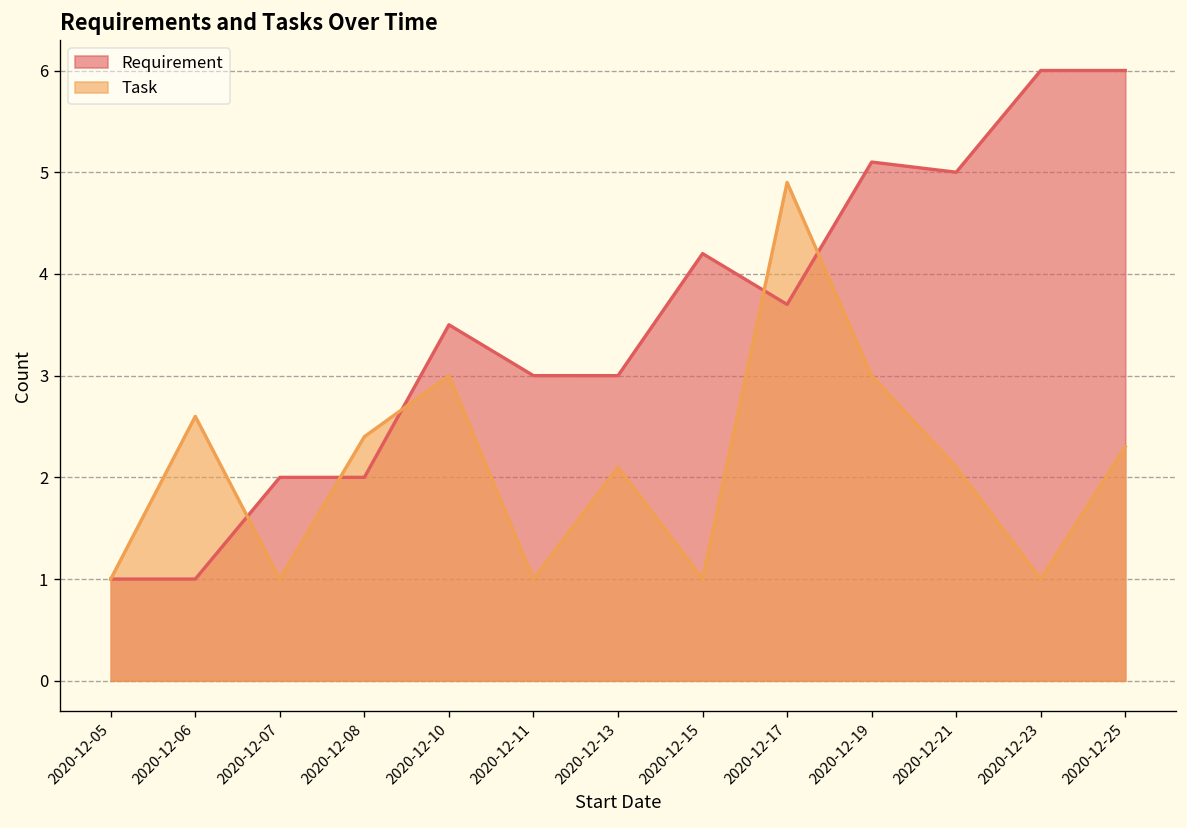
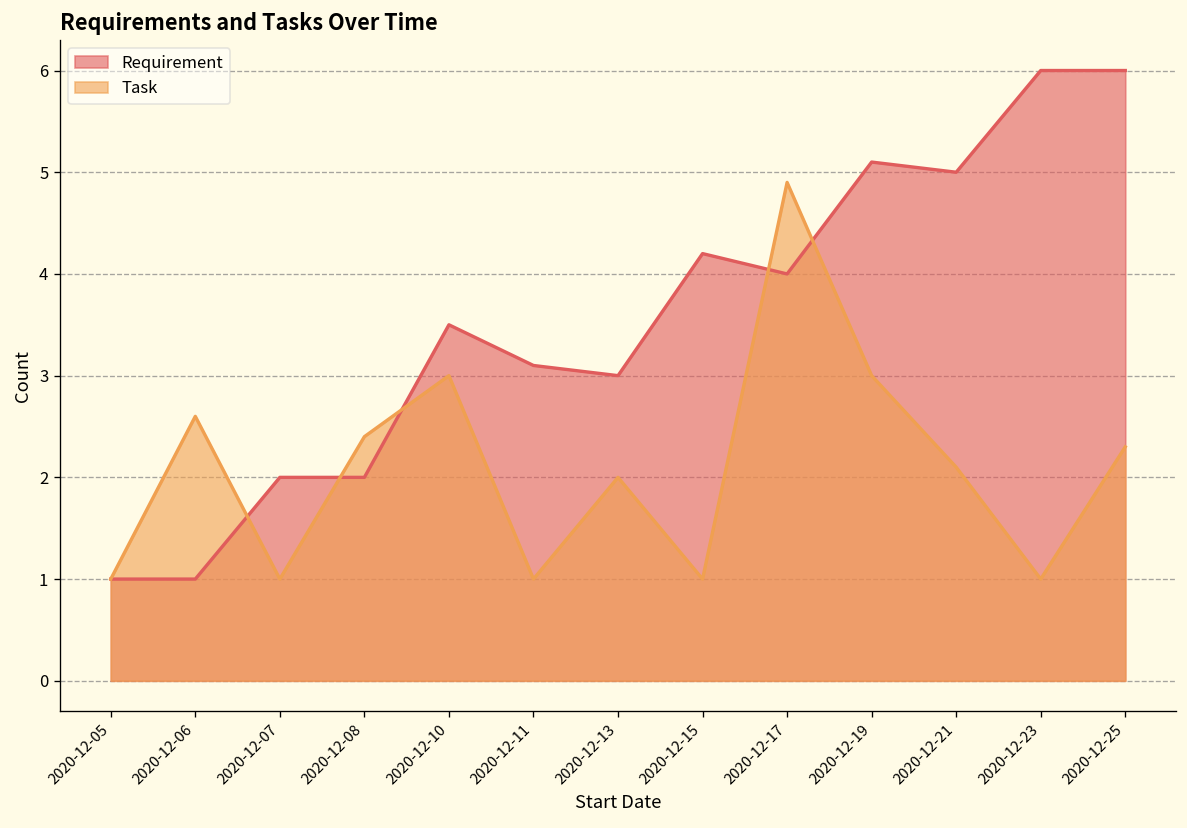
  {
    "Requirement": {
      "2020-12-06": 1.0,
      "2020-12-07": 2.0,
      "2020-12-08": 2.0,
      "2020-12-10": 3.5,
-     "2020-12-11": 3.0,
+     "2020-12-11": 3.1,
      "2020-12-13": 3.0,
      "2020-12-15": 4.2,
-     "2020-12-17": 3.7,
+     "2020-12-17": 4.0,
      "2020-12-19": 5.1,
      "2020-12-21": 5.0,
      "2020-12-23": 6.0,
      "2020-12-25": 6.0
    },
    "Task": {
      "2020-12-06": 2.6,
      "2020-12-07": 1.0,
      "2020-12-08": 2.4,
      "2020-12-10": 3.0,
      "2020-12-11": 1.0,
-     "2020-12-13": 2.1,
+     "2020-12-13": 2.0,
      "2020-12-15": 1.0,
      "2020-12-17": 4.9,
      "2020-12-19": 3.0,
      "2020-12-21": 2.1,
      "2020-12-23": 1.0,
      "2020-12-25": 2.3
    }
  }
